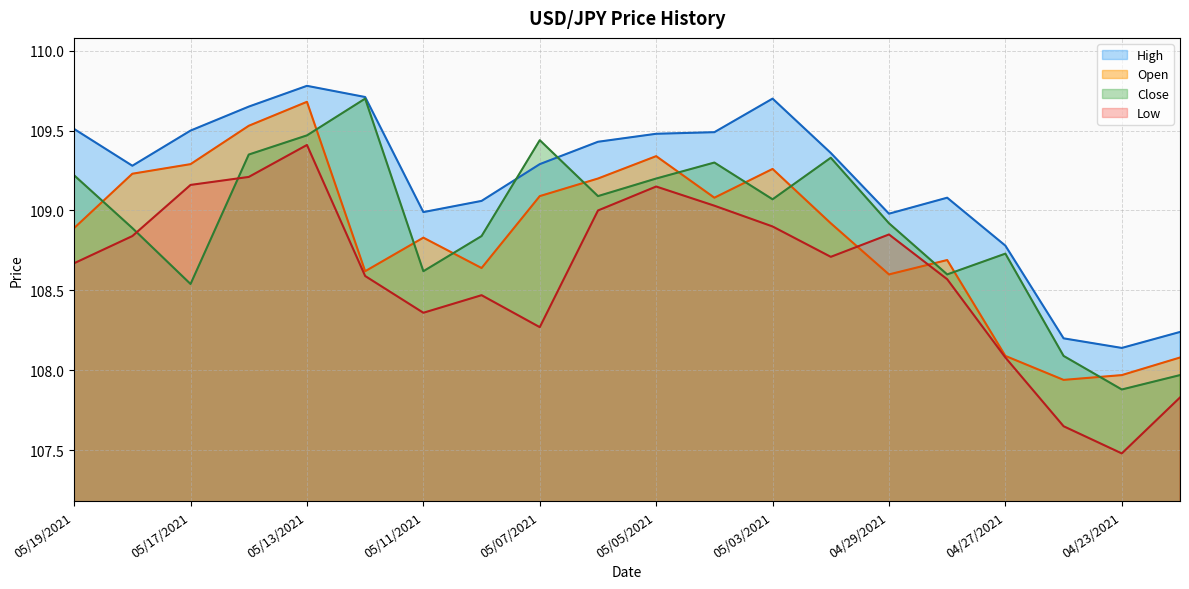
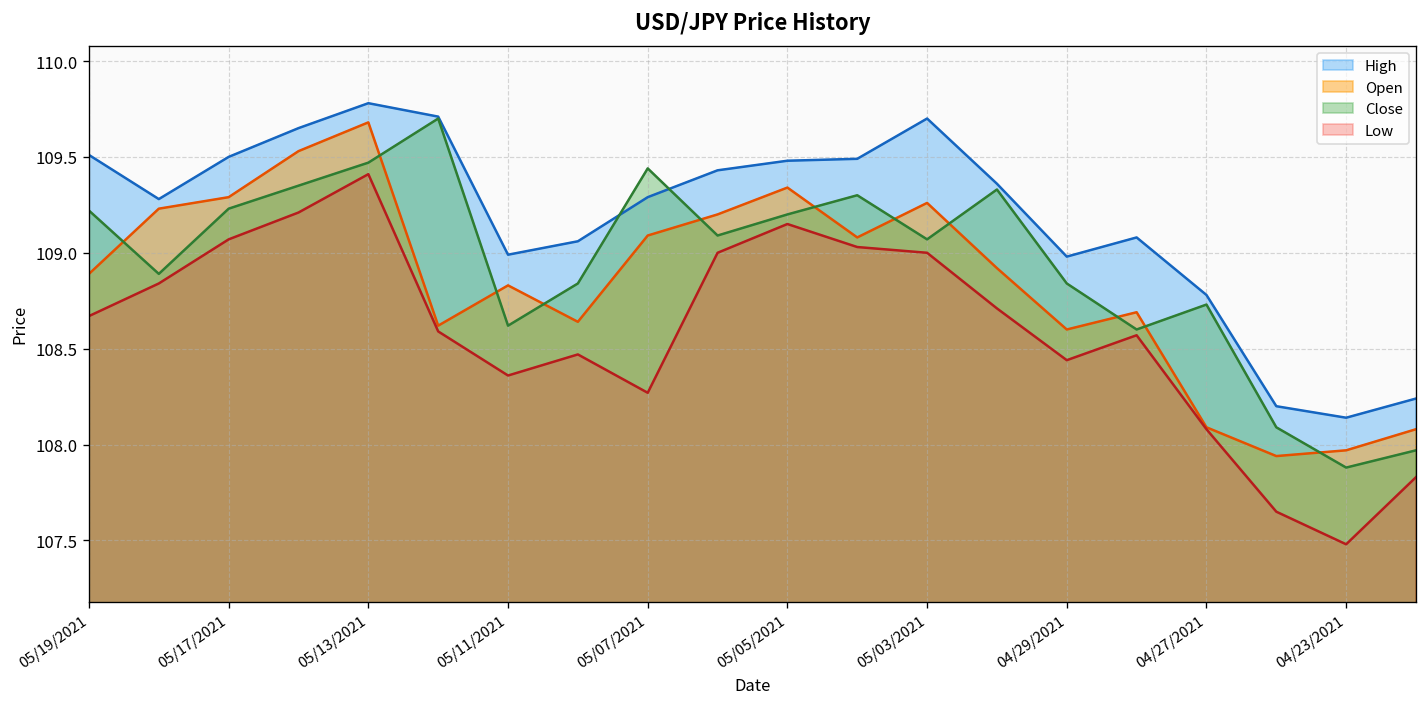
  {
    "High": {
      "05/19/2021": 109.51,
      "05/17/2021": 109.50,
      "05/13/2021": 109.78,
      "05/11/2021": 108.99,
      "05/07/2021": 109.29,
      "05/05/2021": 109.48,
      "05/03/2021": 109.70,
      "04/29/2021": 108.98,
      "04/27/2021": 108.78,
      "04/23/2021": 108.14
    },
    "Open": {
      "05/19/2021": 108.89,
      "05/17/2021": 109.29,
      "05/13/2021": 109.68,
      "05/11/2021": 108.83,
      "05/07/2021": 109.09,
      "05/05/2021": 109.34,
      "05/03/2021": 109.26,
      "04/29/2021": 108.60,
      "04/23/2021": 107.97
    },
    "Close": {
      "05/19/2021": 109.22,
-     "05/17/2021": 108.54,
+     "05/17/2021": 109.23,
      "05/13/2021": 109.47,
      "05/11/2021": 108.62,
      "05/07/2021": 109.44,
      "05/05/2021": 109.20,
      "05/03/2021": 109.07,
-     "04/29/2021": 108.92,
+     "04/29/2021": 108.84,
      "04/27/2021": 108.73,
      "04/23/2021": 107.88
    },
    "Low": {
      "05/19/2021": 108.67,
-     "05/17/2021": 109.16,
+     "05/17/2021": 109.07,
      "05/13/2021": 109.41,
      "05/11/2021": 108.36,
      "05/07/2021": 108.27,
      "05/05/2021": 109.15,
-     "05/03/2021": 108.9,
-     "04/29/2021": 108.85,
+     "05/03/2021": 109.0,
+     "04/29/2021": 108.44,
      "04/23/2021": 107.48
    }
  }
